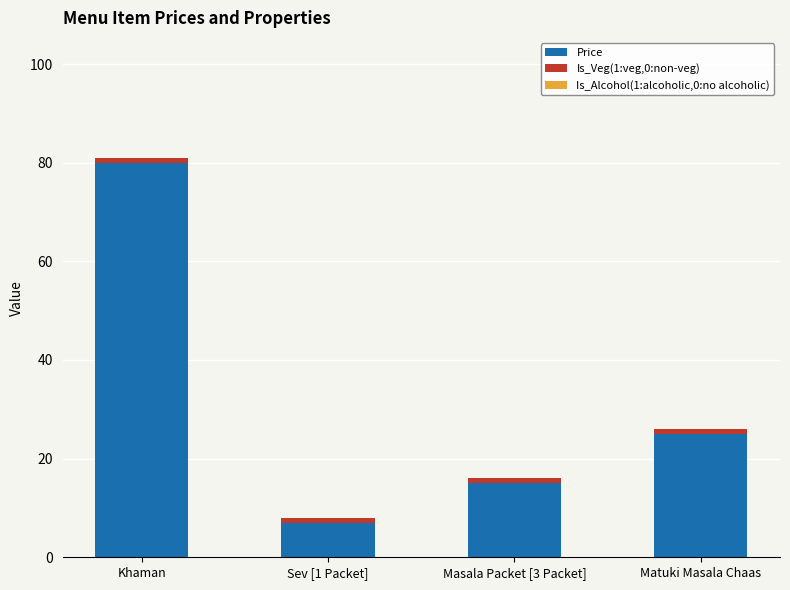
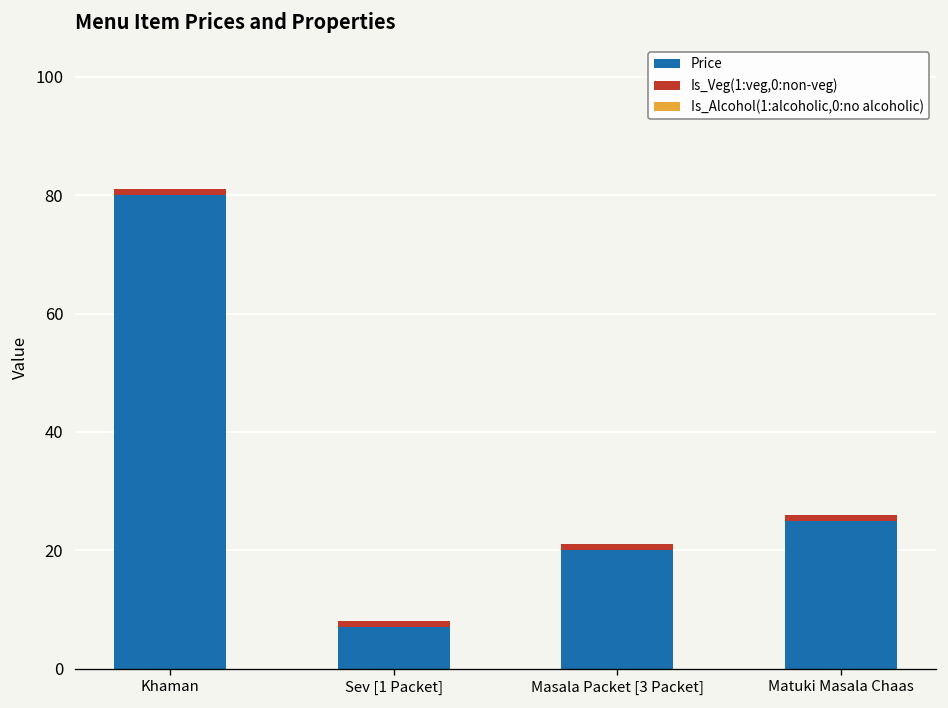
  {
    "Price": {
      "Khaman": 80,
      "Sev [1 Packet]": 7,
-     "Masala Packet [3 Packet]": 15,
+     "Masala Packet [3 Packet]": 20,
      "Matuki Masala Chaas": 25
    }
  }
